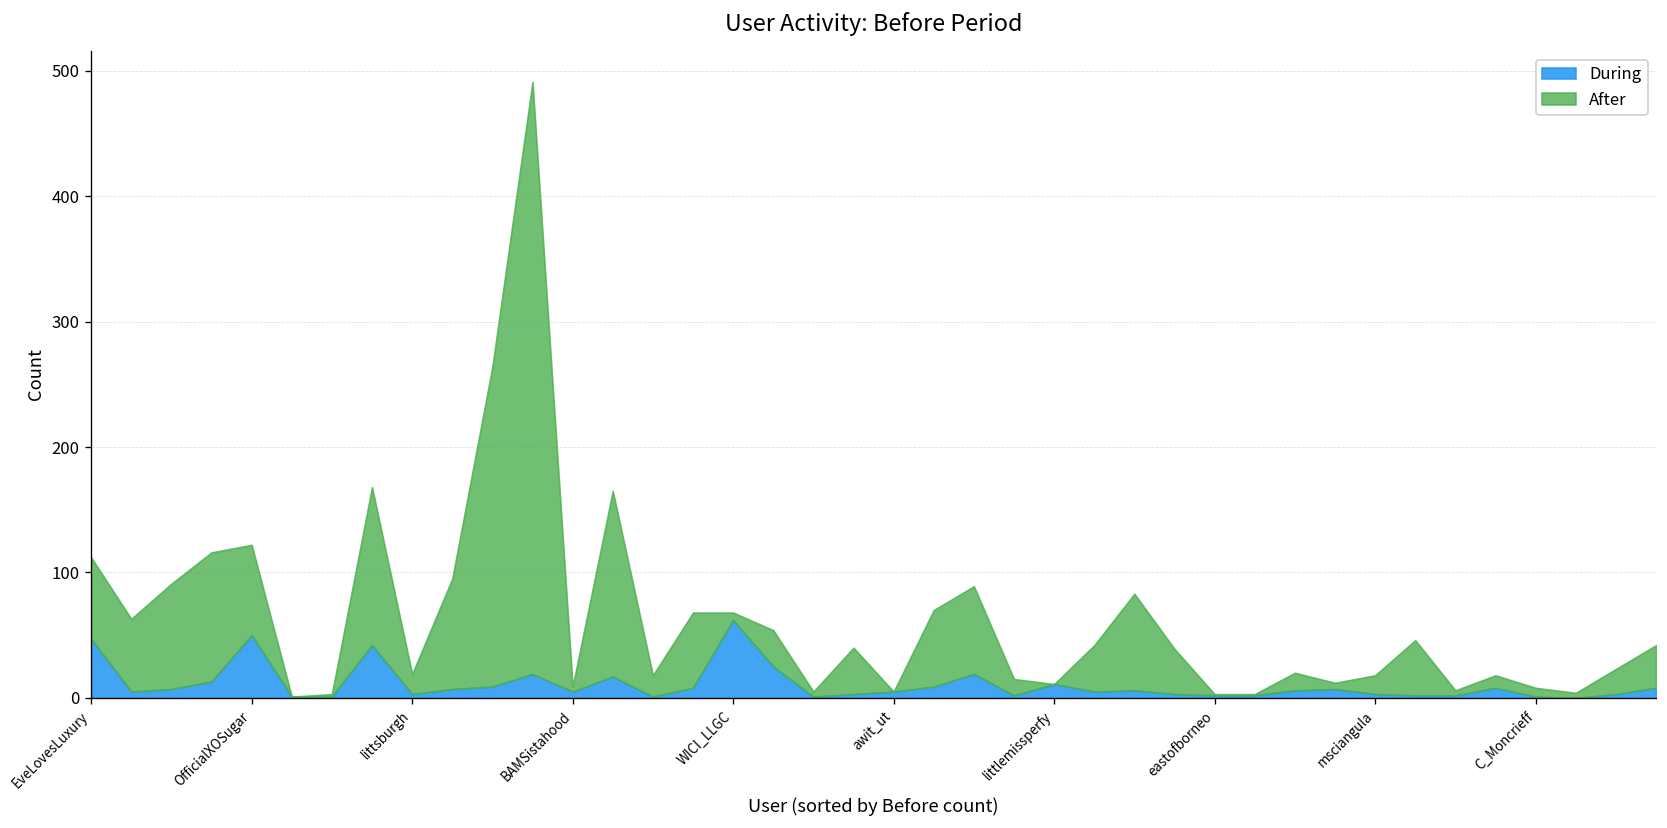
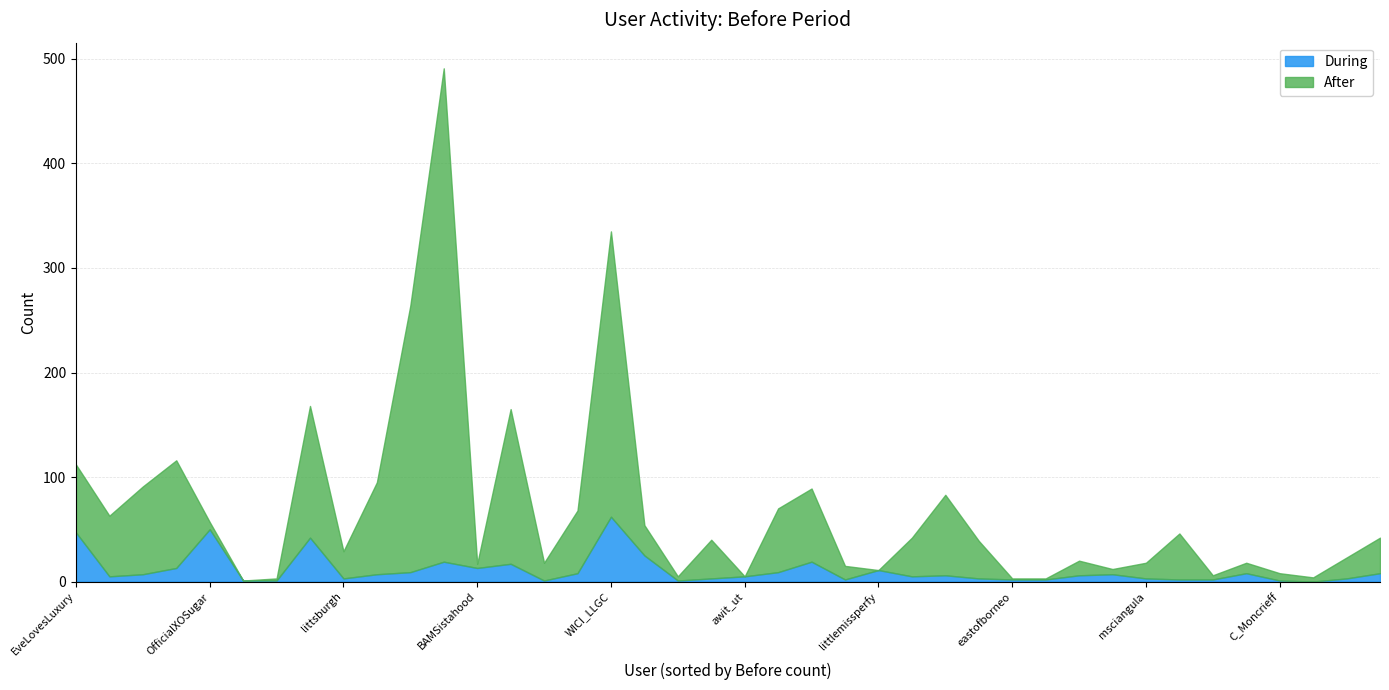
  {
    "During": {
      "EveLovesLuxury": 47,
      "OfficialXOSugar": 50,
      "littsburgh": 3,
-     "BAMSistahood": 5,
+     "BAMSistahood": 13,
      "WICI_LLGC": 62,
      "msciangula": 3
    },
    "After": {
      "EveLovesLuxury": 65,
-     "OfficialXOSugar": 72,
-     "littsburgh": 16,
+     "OfficialXOSugar": 7,
+     "littsburgh": 26,
      "BAMSistahood": 4,
-     "WICI_LLGC": 6,
+     "WICI_LLGC": 273,
      "msciangula": 15,
      "C_Moncrieff": 7
    }
  }
